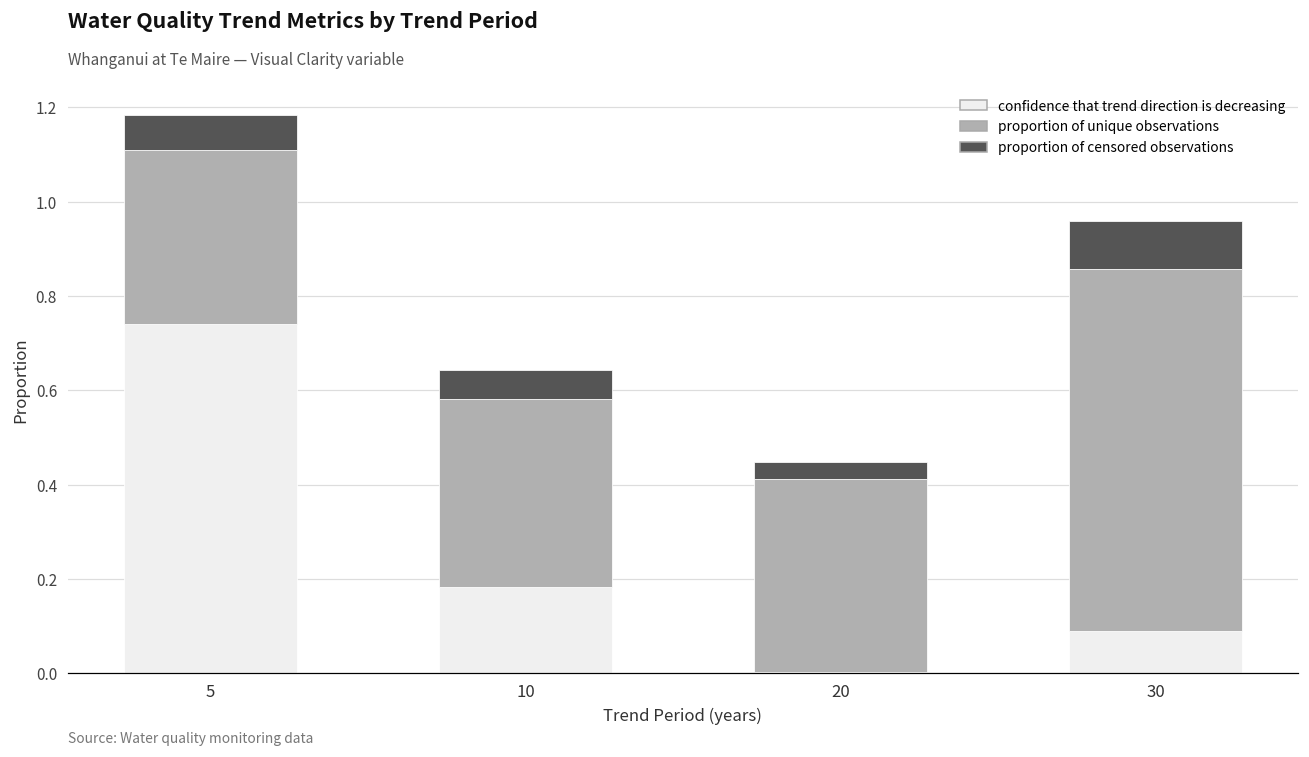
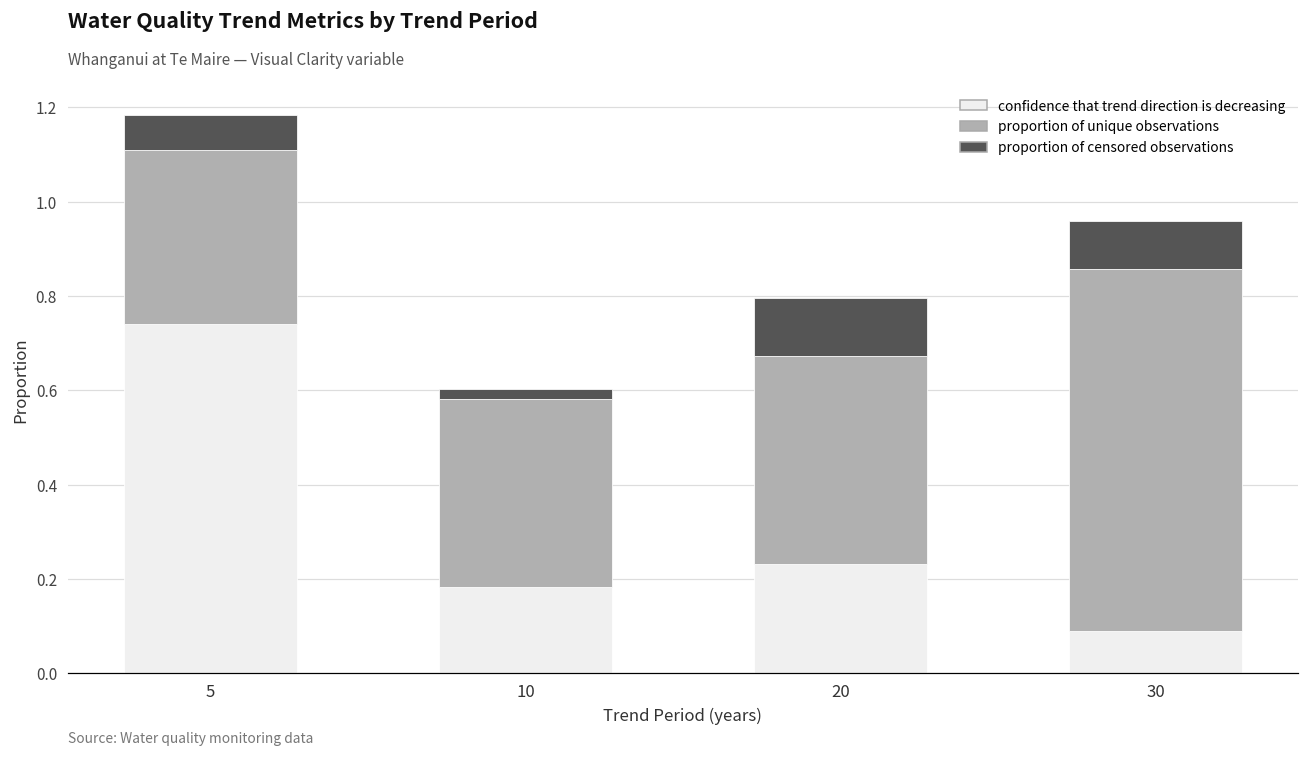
  {
    "confidence that trend direction is decreasing": {
      "5": 0.74,
      "10": 0.18,
-     "20": 0.00,
+     "20": 0.23,
      "30": 0.09
    },
    "proportion of unique observations": {
      "5": 0.37,
      "10": 0.40,
-     "20": 0.41,
+     "20": 0.44,
      "30": 0.77
    },
    "proportion of censored observations": {
      "5": 0.07,
-     "10": 0.06,
-     "20": 0.04,
+     "10": 0.02,
+     "20": 0.12,
      "30": 0.10
    }
  }
